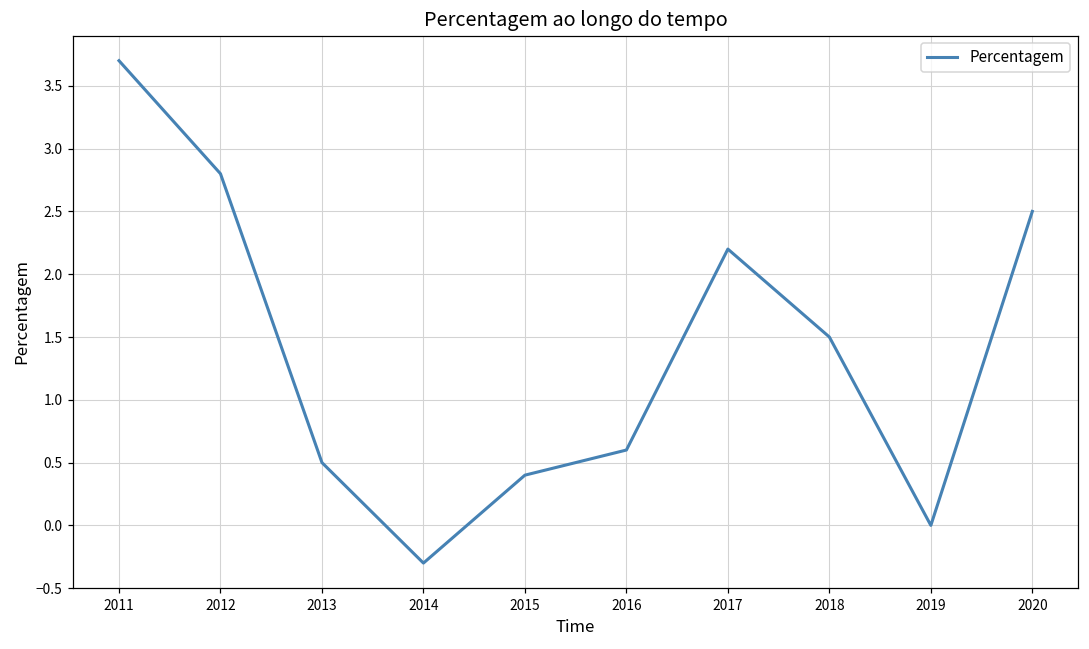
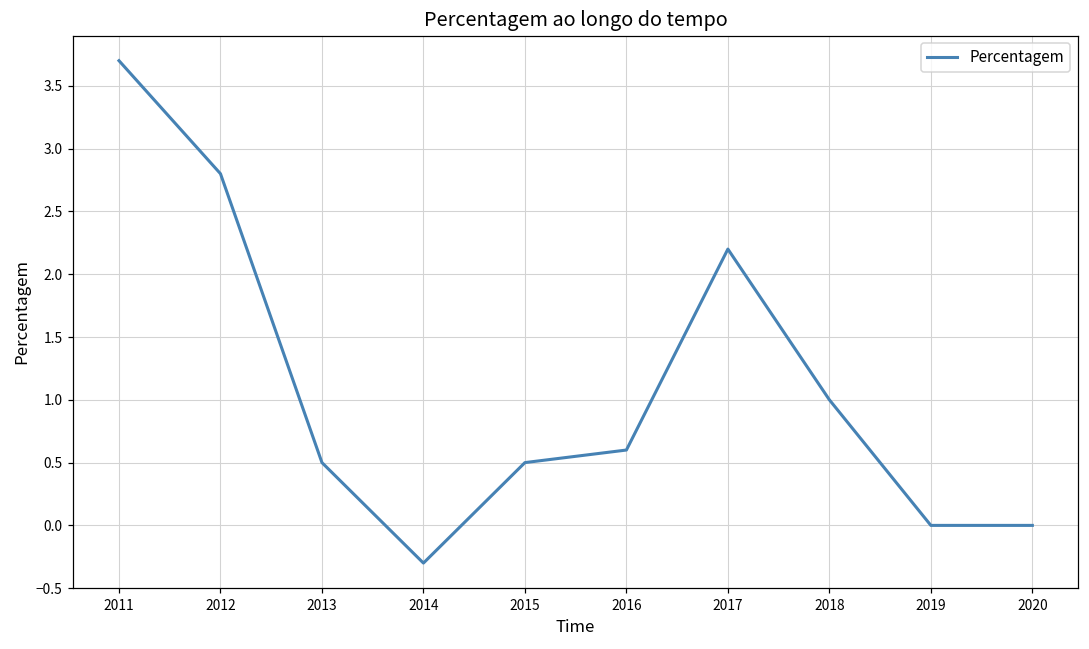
  {
    "2011": 3.7,
    "2012": 2.8,
    "2013": 0.5,
    "2014": -0.3,
-   "2015": 0.4,
+   "2015": 0.5,
    "2016": 0.6,
    "2017": 2.2,
-   "2018": 1.5,
+   "2018": 1.0,
    "2019": 0.0,
-   "2020": 2.5
+   "2020": 0.0
  }
